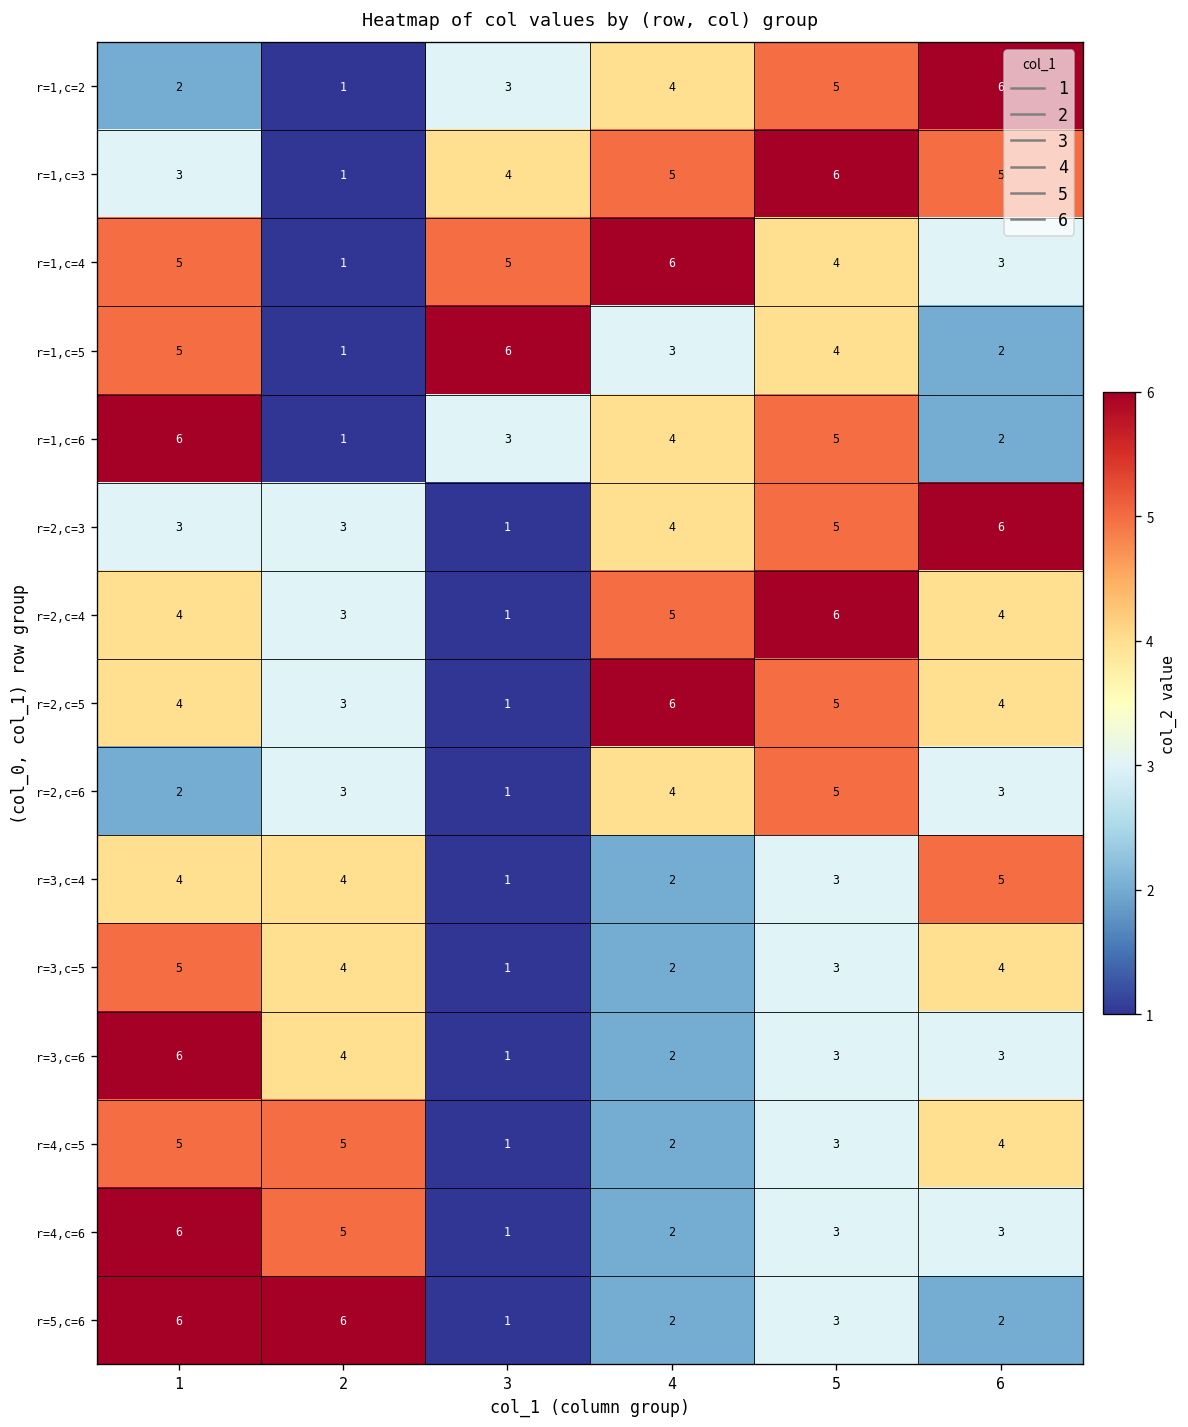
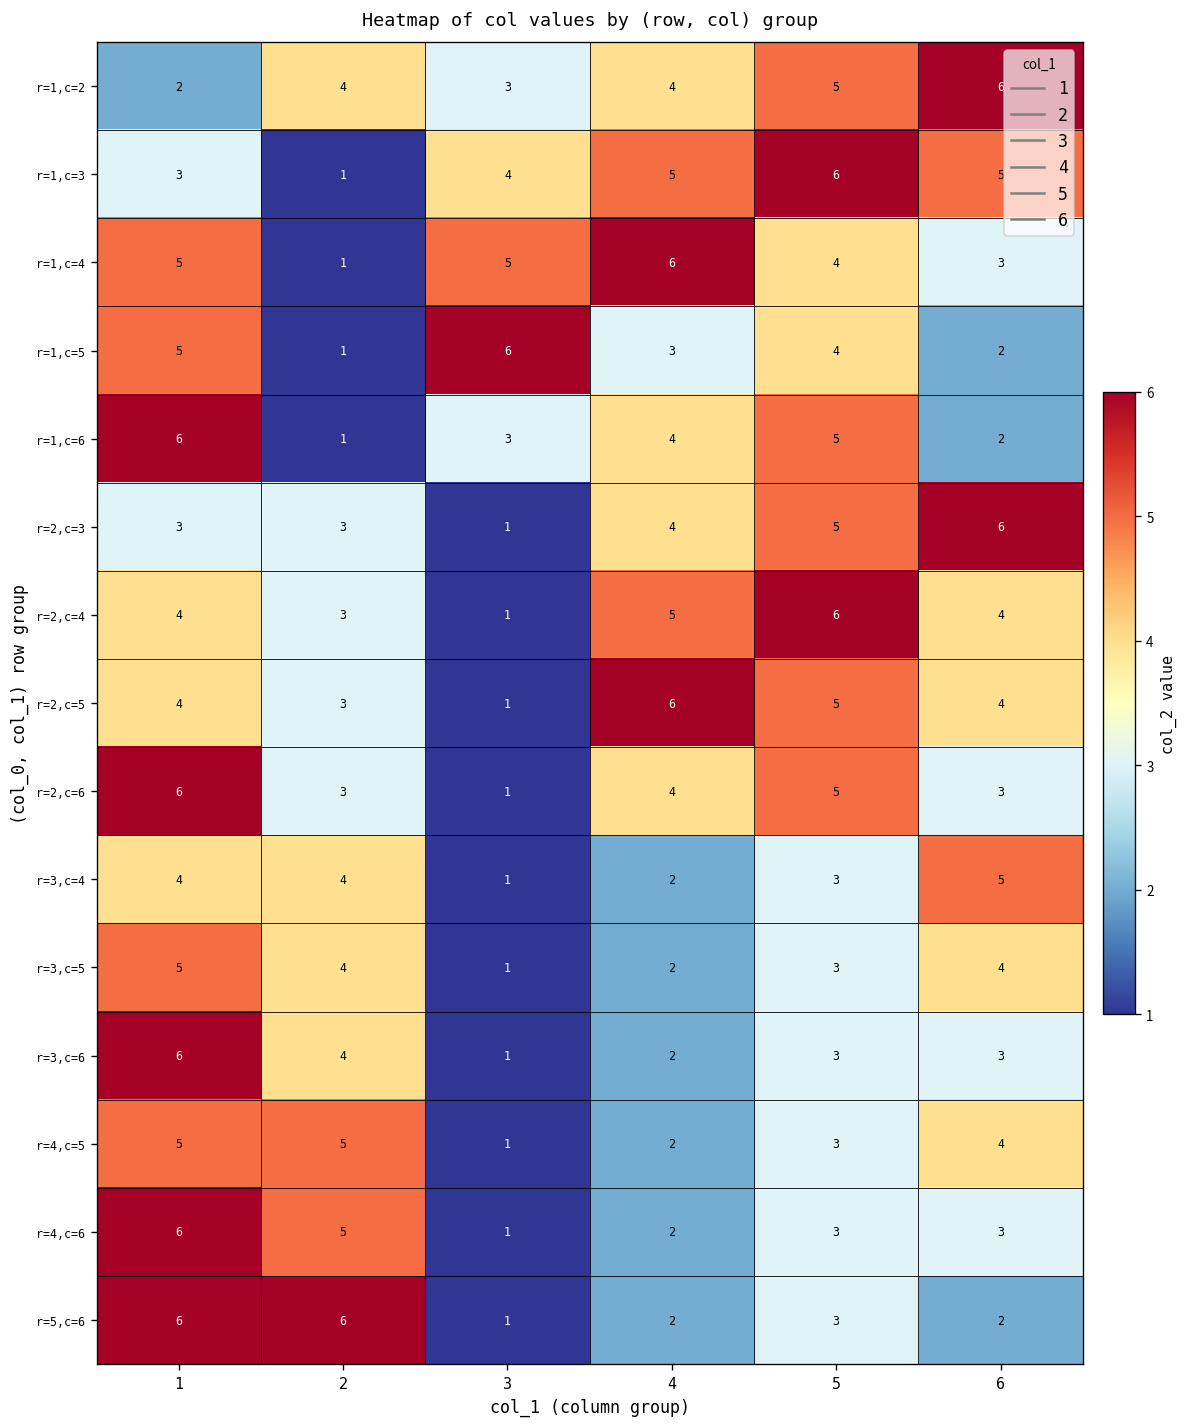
  {
    "r=1,c=2": {
      "1": 2,
-     "2": 1,
+     "2": 4,
      "3": 3,
      "4": 4,
      "5": 5,
      "6": 6
    },
    "r=1,c=3": {
      "1": 3,
      "2": 1,
      "3": 4,
      "4": 5,
      "5": 6,
      "6": 5
    },
    "r=1,c=4": {
      "1": 5,
      "2": 1,
      "3": 5,
      "4": 6,
      "5": 4,
      "6": 3
    },
    "r=1,c=5": {
      "1": 5,
      "2": 1,
      "3": 6,
      "4": 3,
      "5": 4,
      "6": 2
    },
    "r=1,c=6": {
      "1": 6,
      "2": 1,
      "3": 3,
      "4": 4,
      "5": 5,
      "6": 2
    },
    "r=2,c=3": {
      "1": 3,
      "2": 3,
      "3": 1,
      "4": 4,
      "5": 5,
      "6": 6
    },
    "r=2,c=4": {
      "1": 4,
      "2": 3,
      "3": 1,
      "4": 5,
      "5": 6,
      "6": 4
    },
    "r=2,c=5": {
      "1": 4,
      "2": 3,
      "3": 1,
      "4": 6,
      "5": 5,
      "6": 4
    },
    "r=2,c=6": {
-     "1": 2,
+     "1": 6,
      "2": 3,
      "3": 1,
      "4": 4,
      "5": 5,
      "6": 3
    },
    "r=3,c=4": {
      "1": 4,
      "2": 4,
      "3": 1,
      "4": 2,
      "5": 3,
      "6": 5
    },
    "r=3,c=5": {
      "1": 5,
      "2": 4,
      "3": 1,
      "4": 2,
      "5": 3,
      "6": 4
    },
    "r=3,c=6": {
      "1": 6,
      "2": 4,
      "3": 1,
      "4": 2,
      "5": 3,
      "6": 3
    },
    "r=4,c=5": {
      "1": 5,
      "2": 5,
      "3": 1,
      "4": 2,
      "5": 3,
      "6": 4
    },
    "r=4,c=6": {
      "1": 6,
      "2": 5,
      "3": 1,
      "4": 2,
      "5": 3,
      "6": 3
    },
    "r=5,c=6": {
      "1": 6,
      "2": 6,
      "3": 1,
      "4": 2,
      "5": 3,
      "6": 2
    }
  }
